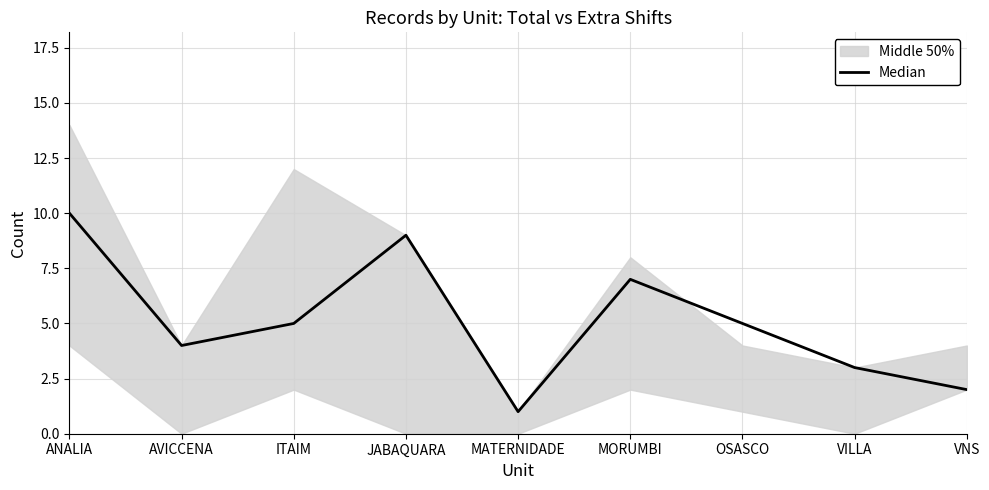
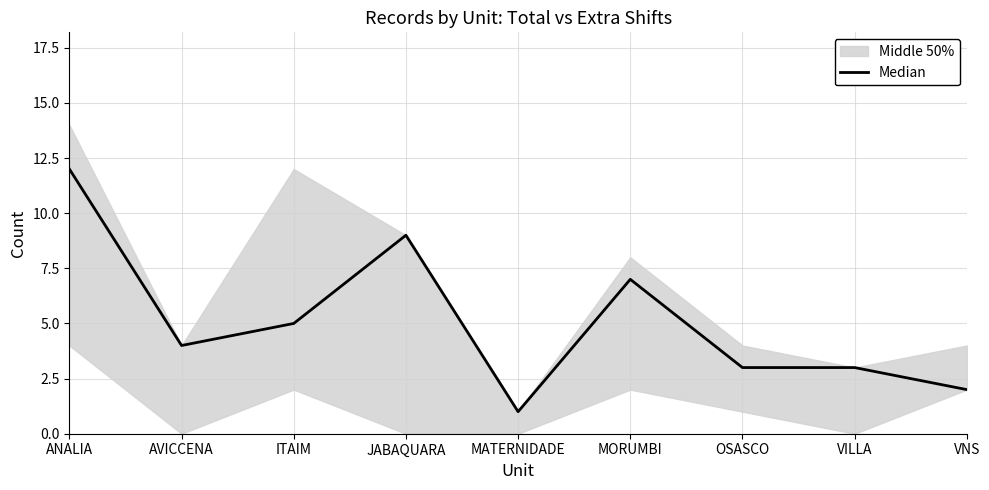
  {
    "Median": {
-     "ANALIA": 10,
+     "ANALIA": 12,
      "ITAIM": 5,
      "MORUMBI": 7,
-     "OSASCO": 5,
+     "OSASCO": 3,
      "VNS": 2
    }
  }
